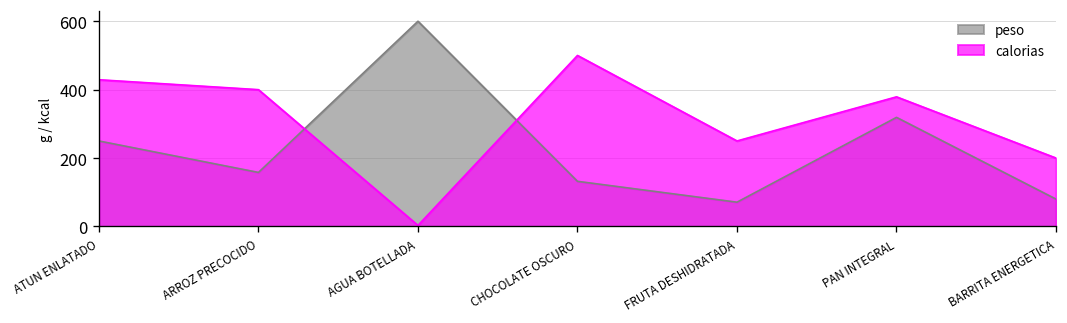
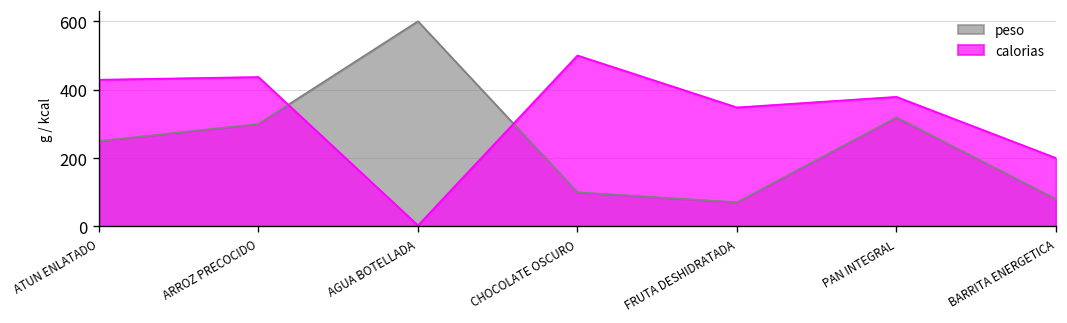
  {
    "peso": {
      "ATUN ENLATADO": 250,
-     "ARROZ PRECOCIDO": 160,
+     "ARROZ PRECOCIDO": 300,
      "AGUA BOTELLADA": 600,
-     "CHOCOLATE OSCURO": 130,
+     "CHOCOLATE OSCURO": 100,
      "FRUTA DESHIDRATADA": 70,
      "PAN INTEGRAL": 320,
      "BARRITA ENERGETICA": 80
    },
    "calorias": {
      "ATUN ENLATADO": 430,
-     "ARROZ PRECOCIDO": 400,
+     "ARROZ PRECOCIDO": 440,
      "AGUA BOTELLADA": 0,
      "CHOCOLATE OSCURO": 500,
-     "FRUTA DESHIDRATADA": 250,
+     "FRUTA DESHIDRATADA": 350,
      "PAN INTEGRAL": 380,
      "BARRITA ENERGETICA": 200
    }
  }
